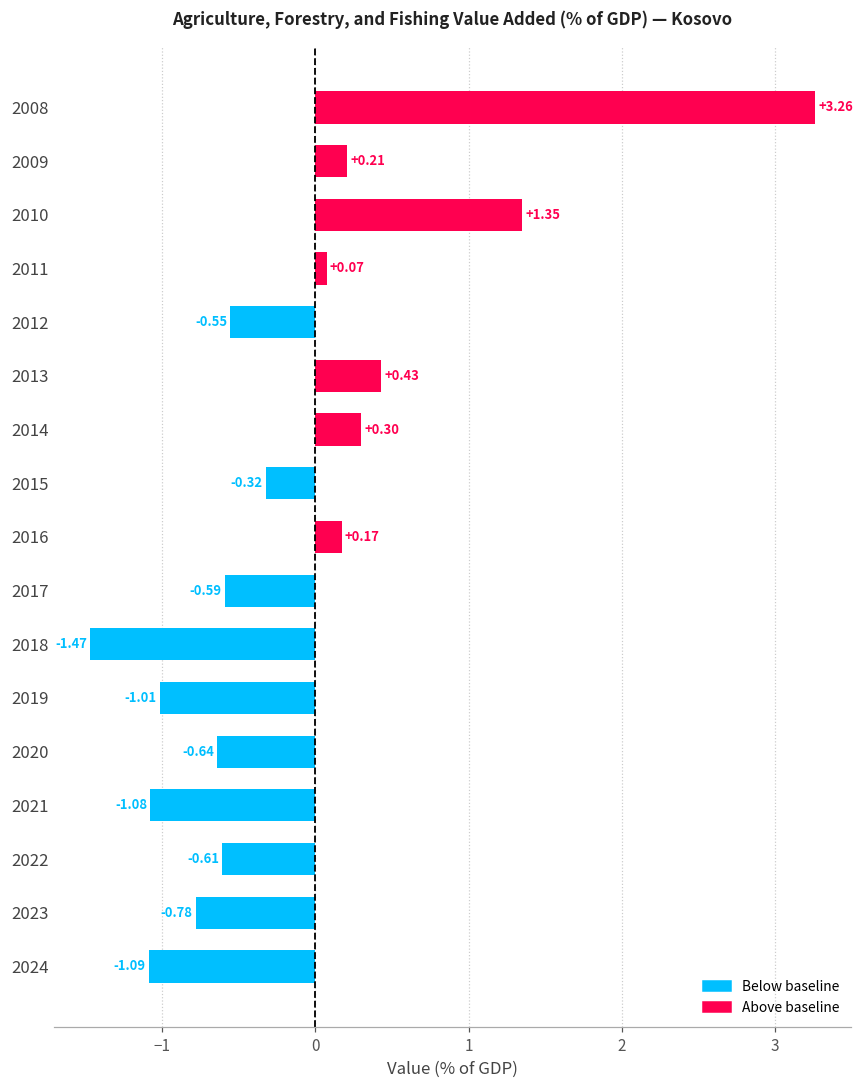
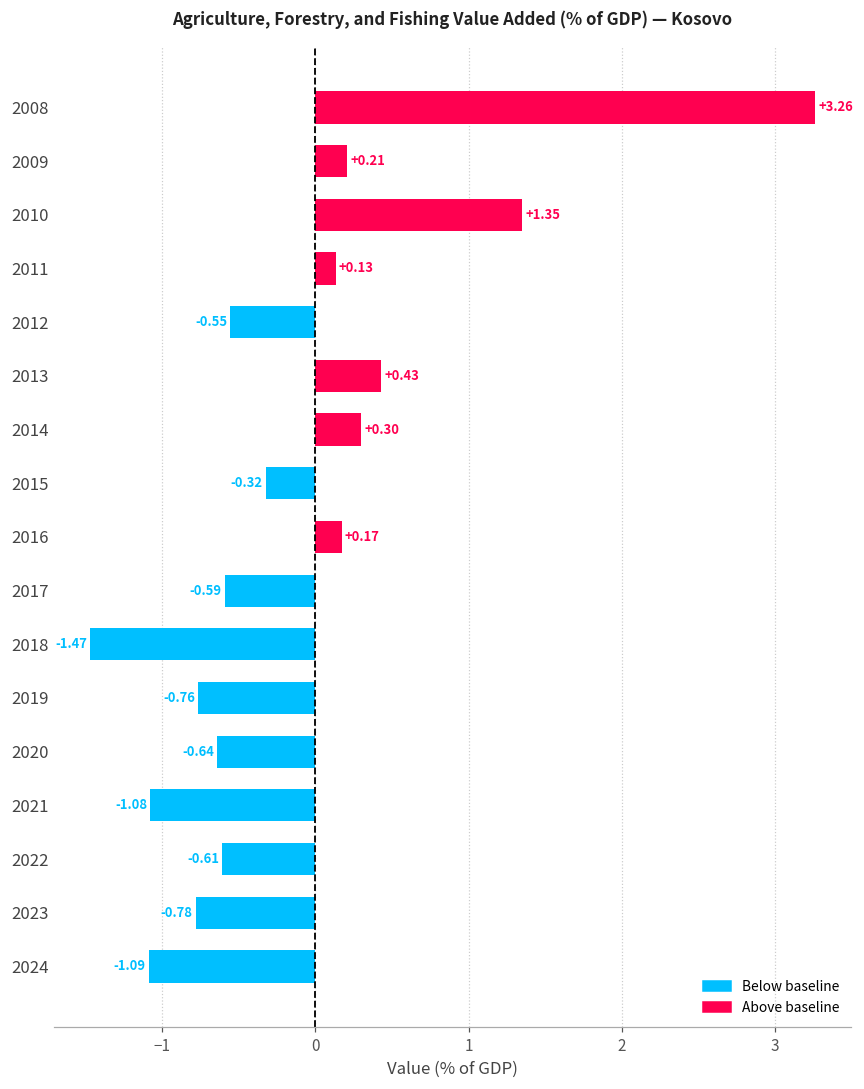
  {
    "2008": "+3.26",
    "2009": "+0.21",
    "2010": "+1.35",
-   "2011": "+0.07",
+   "2011": "+0.13",
    "2012": "-0.55",
    "2013": "+0.43",
    "2014": "+0.30",
    "2015": "-0.32",
    "2016": "+0.17",
    "2017": "-0.59",
    "2018": "-1.47",
-   "2019": "-1.01",
+   "2019": "-0.76",
    "2020": "-0.64",
    "2021": "-1.08",
    "2022": "-0.61",
    "2023": "-0.78",
    "2024": "-1.09"
  }
